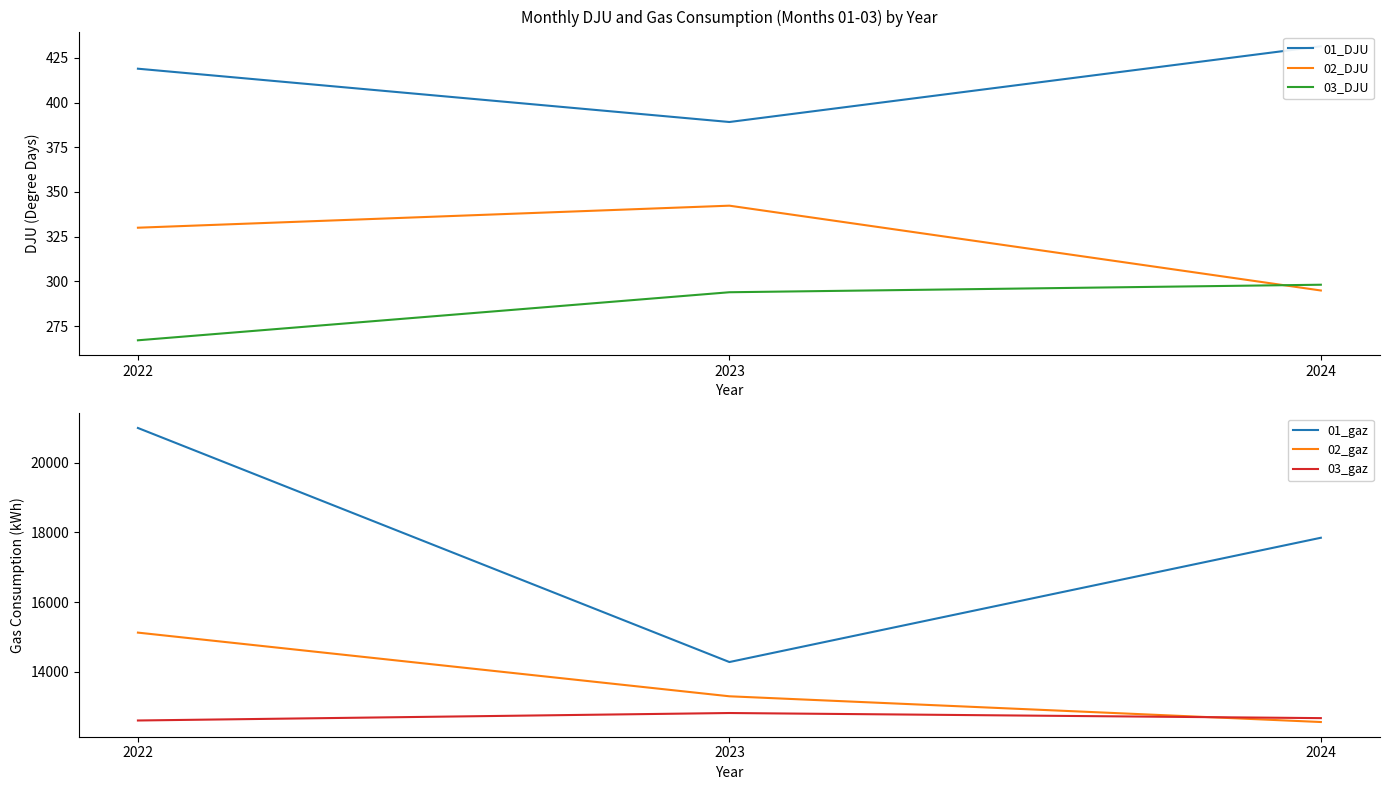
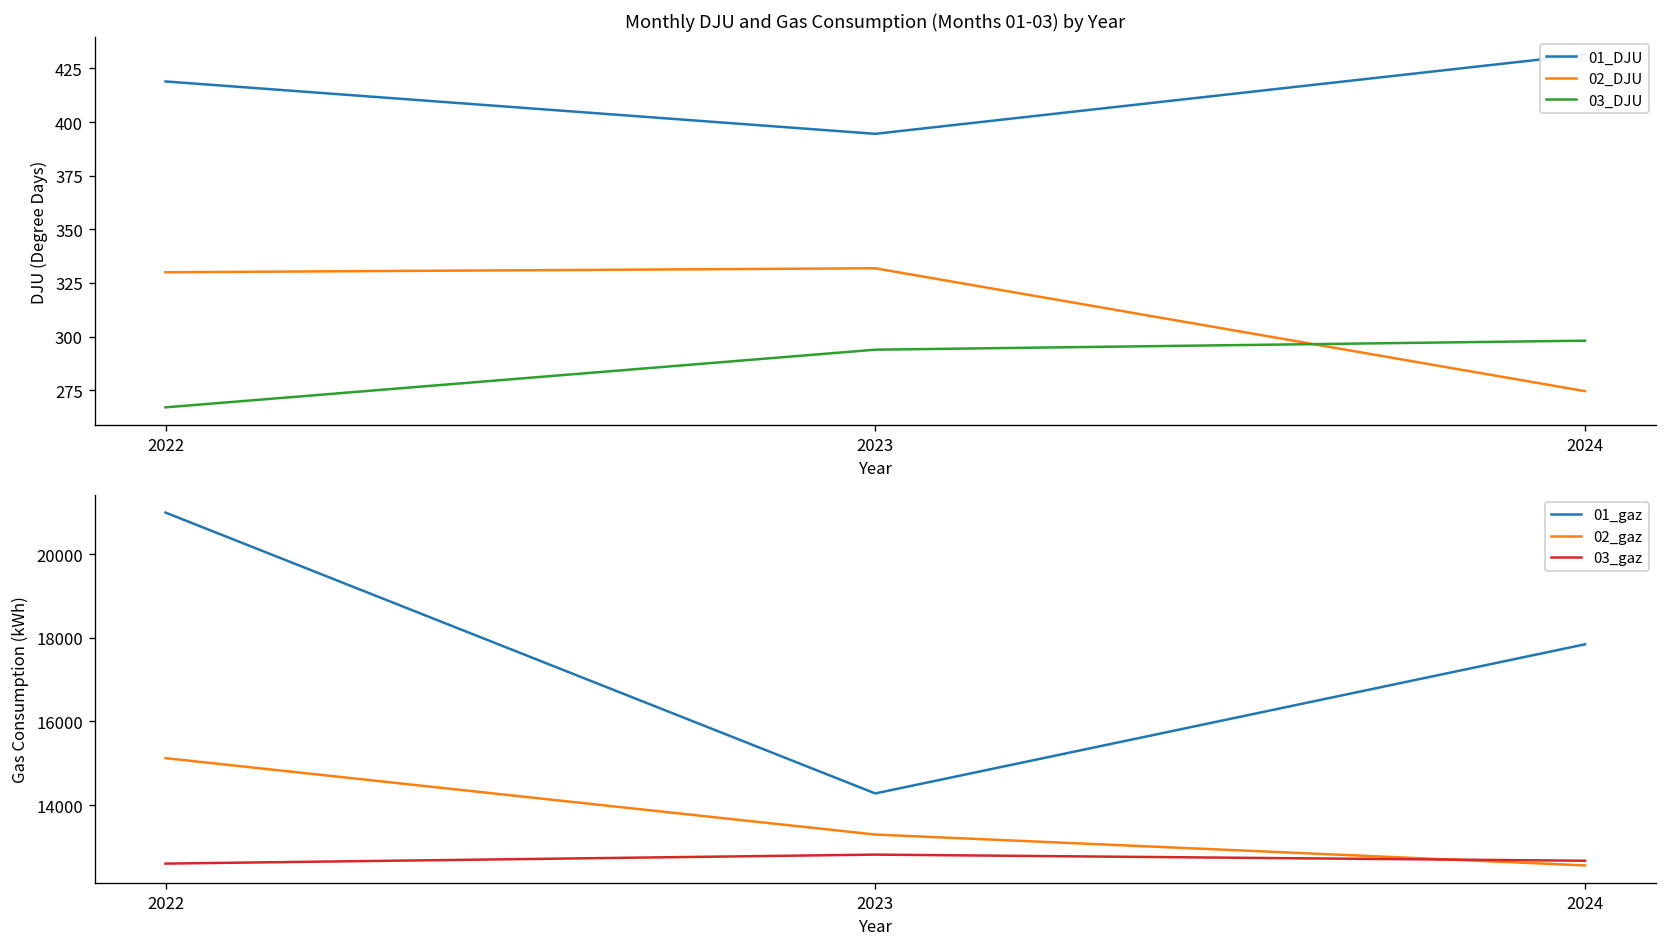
  {
    "Monthly DJU and Gas Consumption (Months 01-03) by Year": {
      "01_DJU": {
        "2022": 419,
-       "2023": 389
+       "2023": 395
      },
      "02_DJU": {
        "2022": 330,
-       "2023": 342,
-       "2024": 295
+       "2023": 332,
+       "2024": 275
      },
      "03_DJU": {
        "2022": 267,
        "2023": 294,
        "2024": 298
      }
    }
  }
